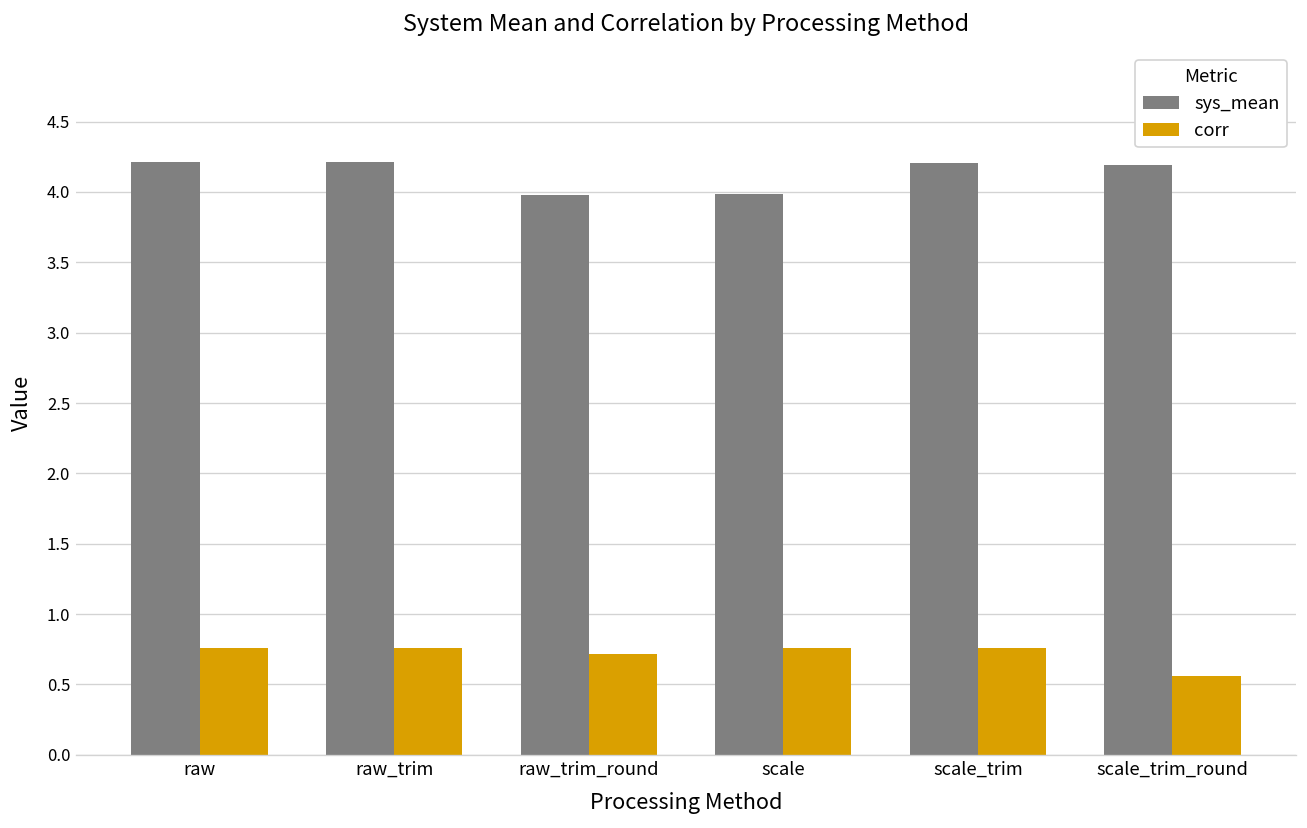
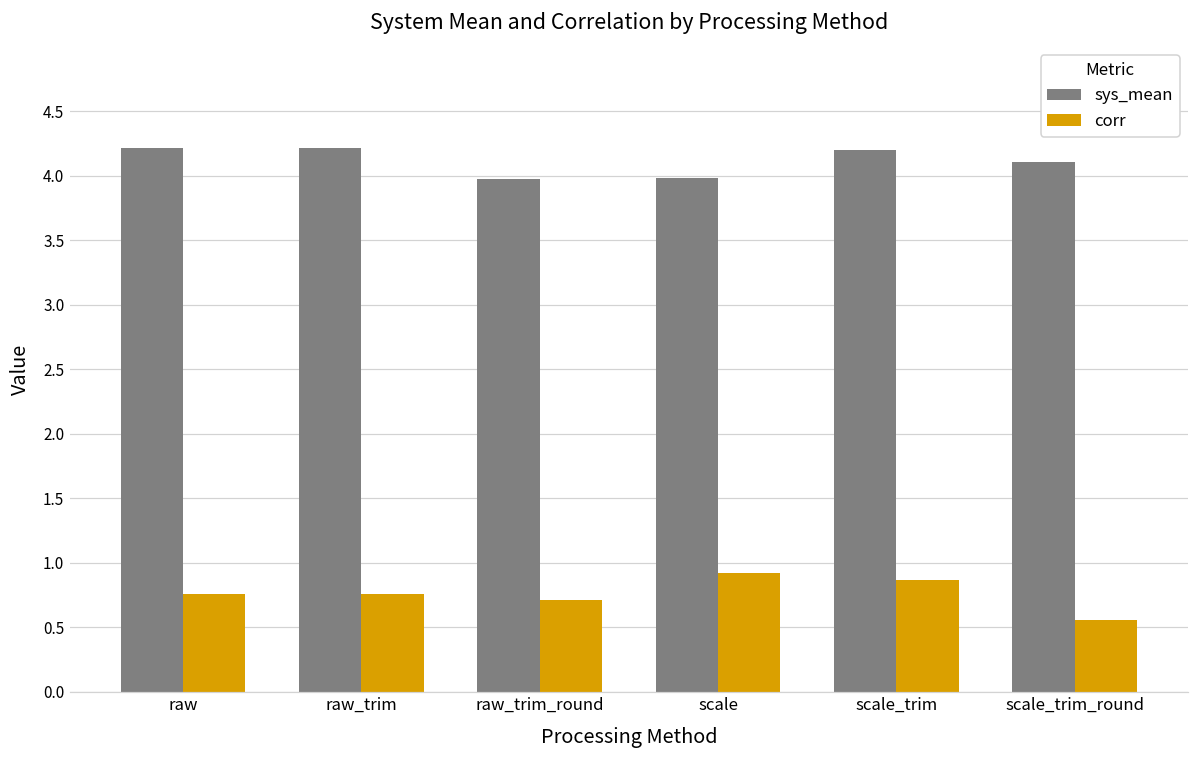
  {
    "sys_mean": {
      "raw": 4.22,
      "raw_trim": 4.22,
      "raw_trim_round": 3.98,
      "scale": 3.98,
      "scale_trim": 4.20,
-     "scale_trim_round": 4.19
+     "scale_trim_round": 4.11
    },
    "corr": {
      "raw": 0.76,
      "raw_trim": 0.76,
      "raw_trim_round": 0.71,
-     "scale": 0.76,
-     "scale_trim": 0.76,
+     "scale": 0.92,
+     "scale_trim": 0.87,
      "scale_trim_round": 0.56
    }
  }
